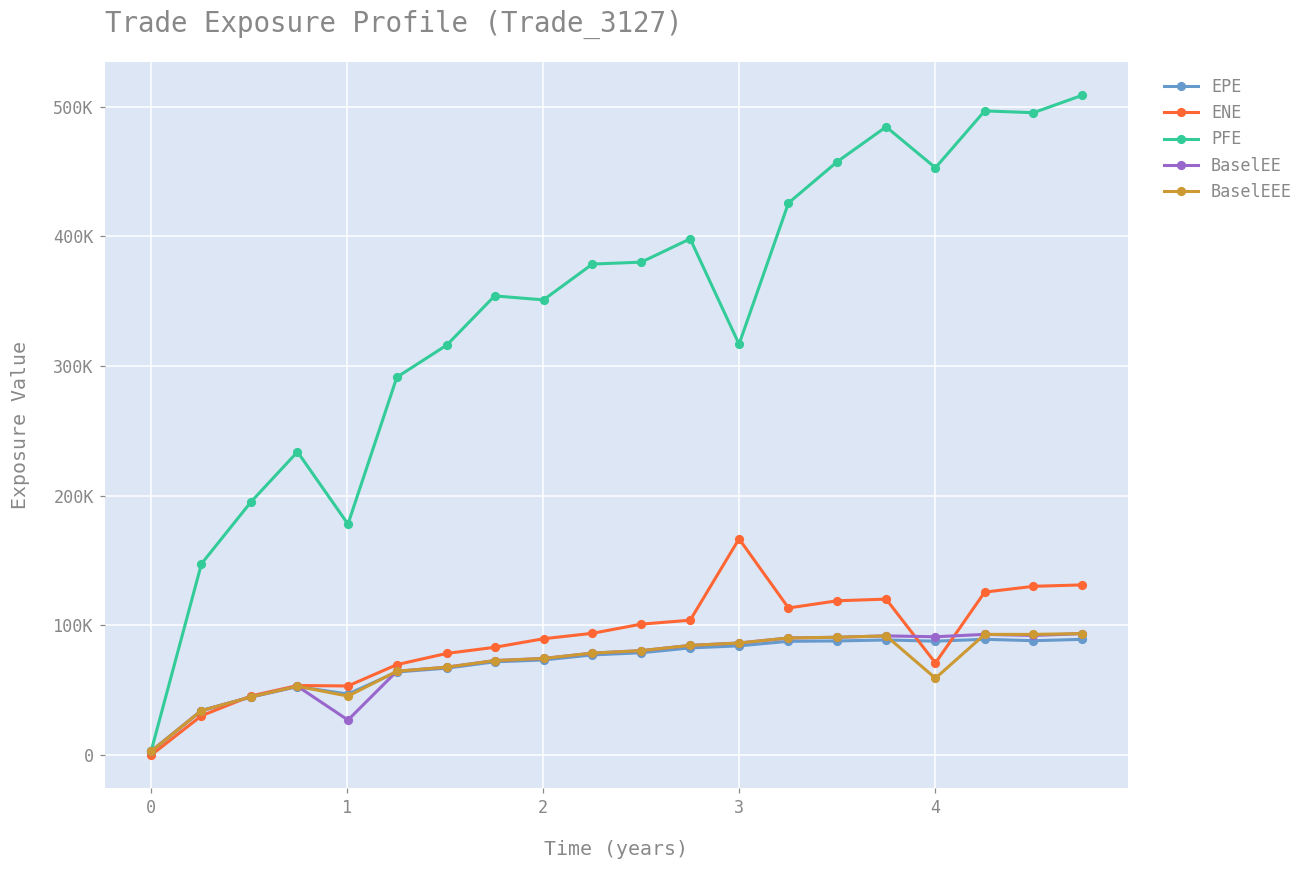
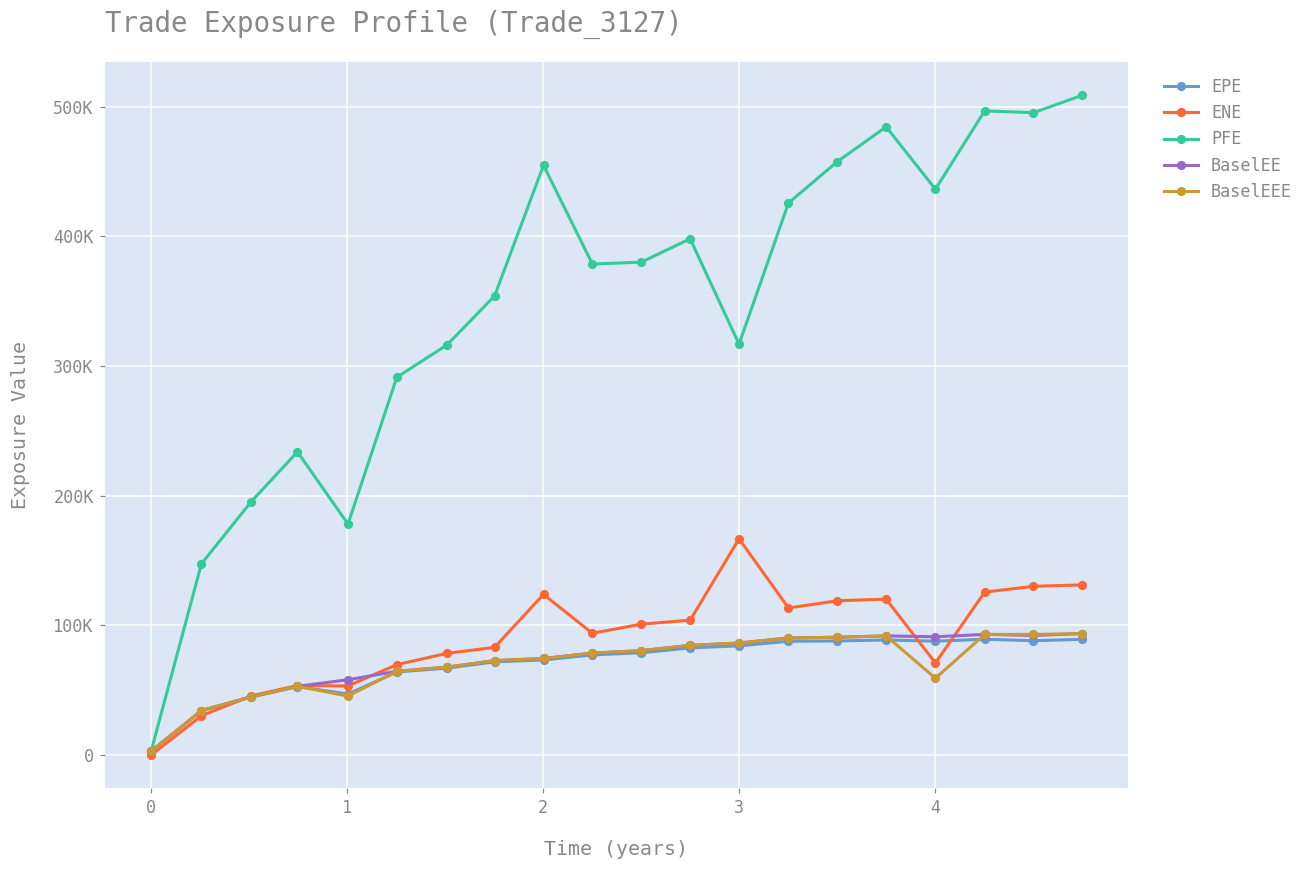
  {
    "EPE": {
      "3": 84000,
      "4": 88000
    },
    "ENE": {
      "0": 0,
      "1": 53000,
-     "2": 90000,
+     "2": 124000,
      "3": 167000,
      "4": 71000
    },
    "PFE": {
      "1": 178000,
-     "2": 351000,
+     "2": 455000,
      "3": 317000,
-     "4": 453000
+     "4": 436000
    },
    "BaselEE": {
-     "1": 27000,
+     "1": 58000,
      "4": 91000
    },
    "BaselEEE": {
      "4": 59000
    }
  }
